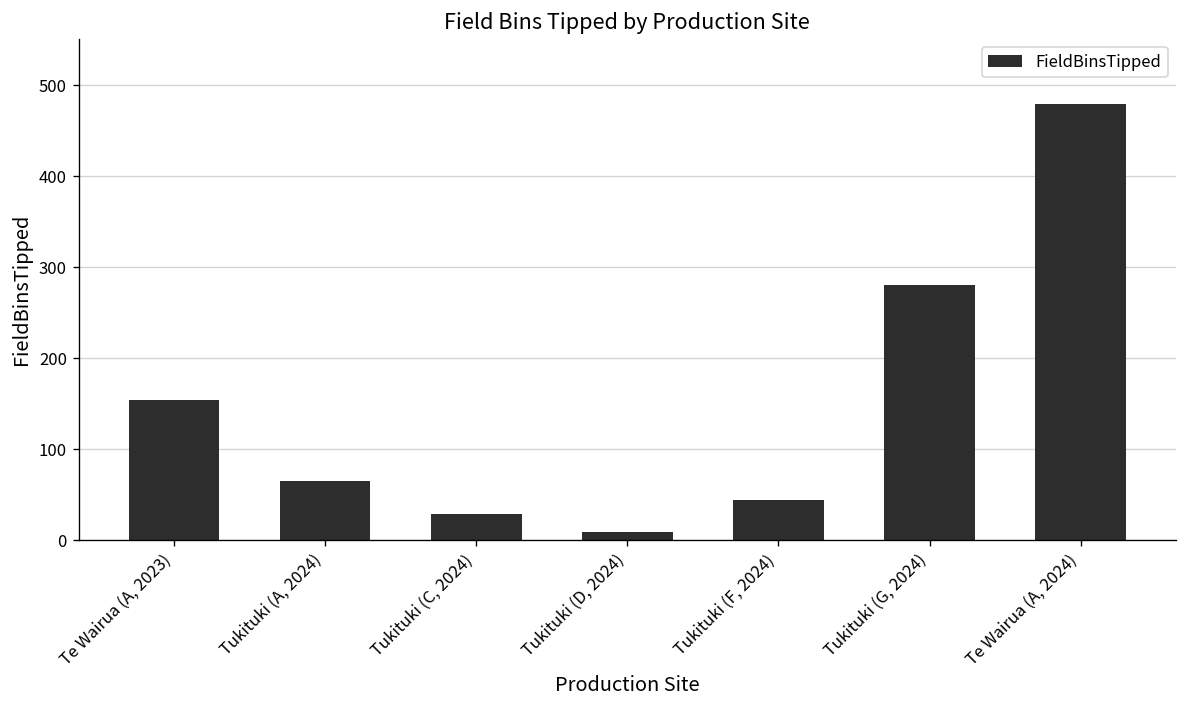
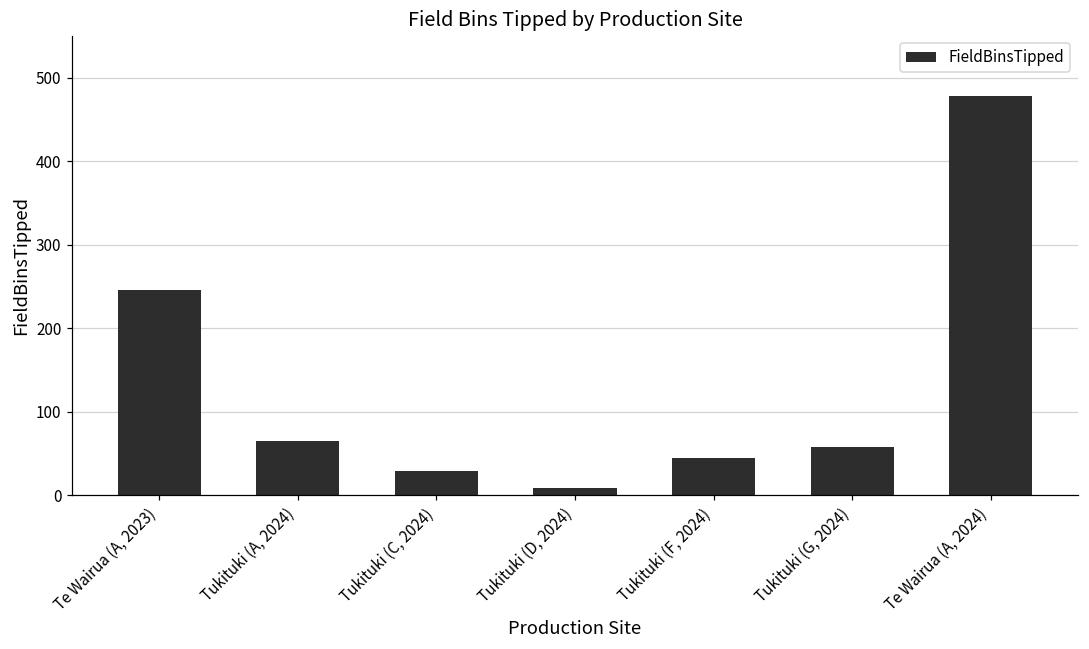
  {
-   "Te Wairua (A, 2023)": 150,
+   "Te Wairua (A, 2023)": 250,
    "Tukituki (A, 2024)": 70,
    "Tukituki (C, 2024)": 30,
    "Tukituki (D, 2024)": 10,
    "Tukituki (F, 2024)": 40,
-   "Tukituki (G, 2024)": 280,
+   "Tukituki (G, 2024)": 60,
    "Te Wairua (A, 2024)": 480
  }
